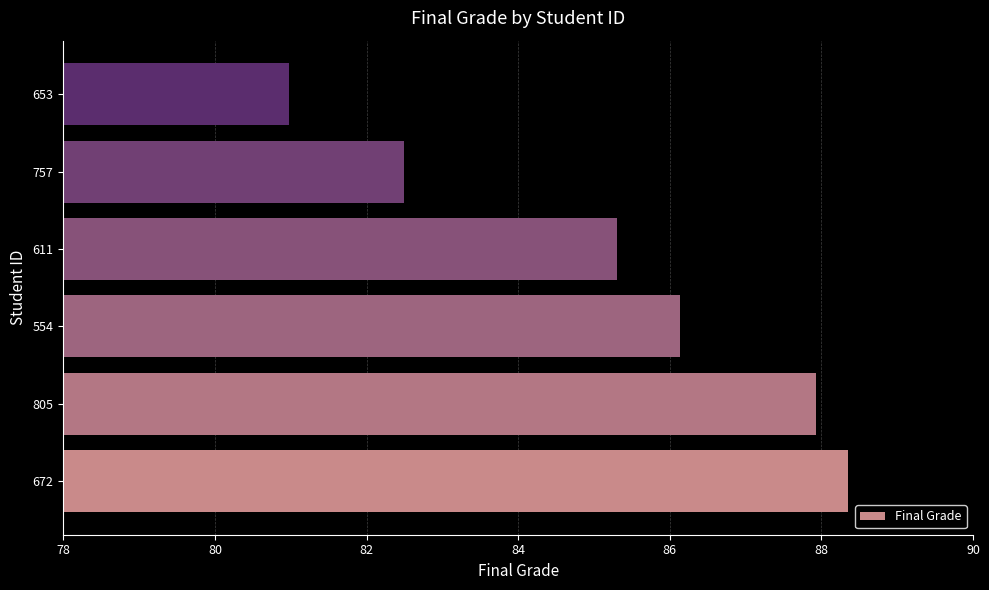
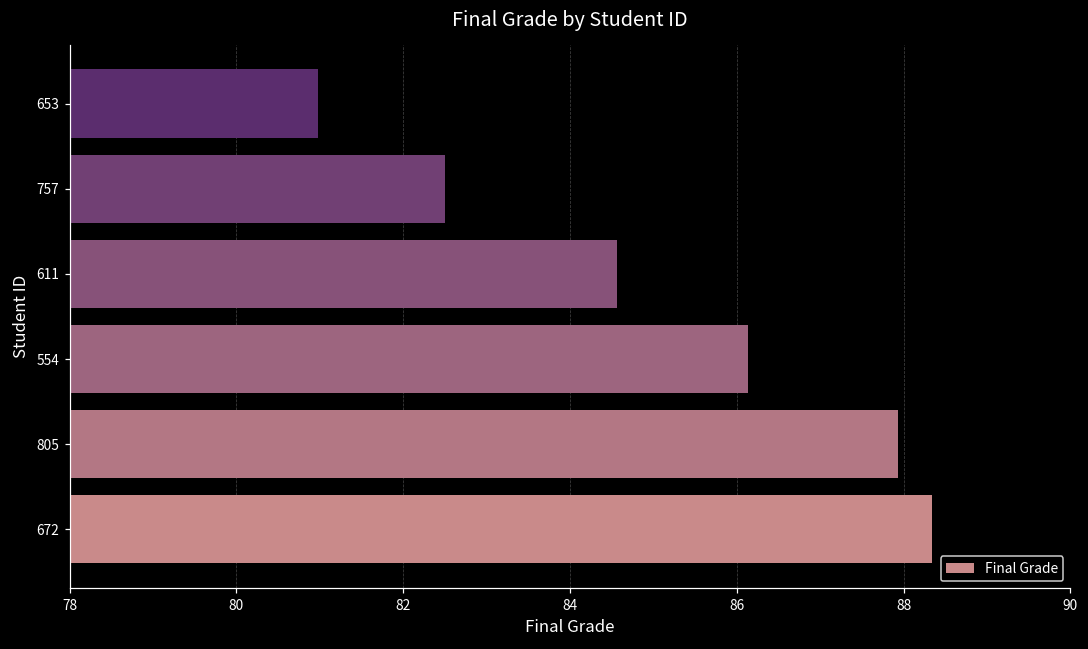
  {
    "653": 81.0,
    "757": 82.5,
-   "611": 85.3,
+   "611": 84.6,
    "554": 86.1,
    "805": 87.9,
    "672": 88.3
  }
